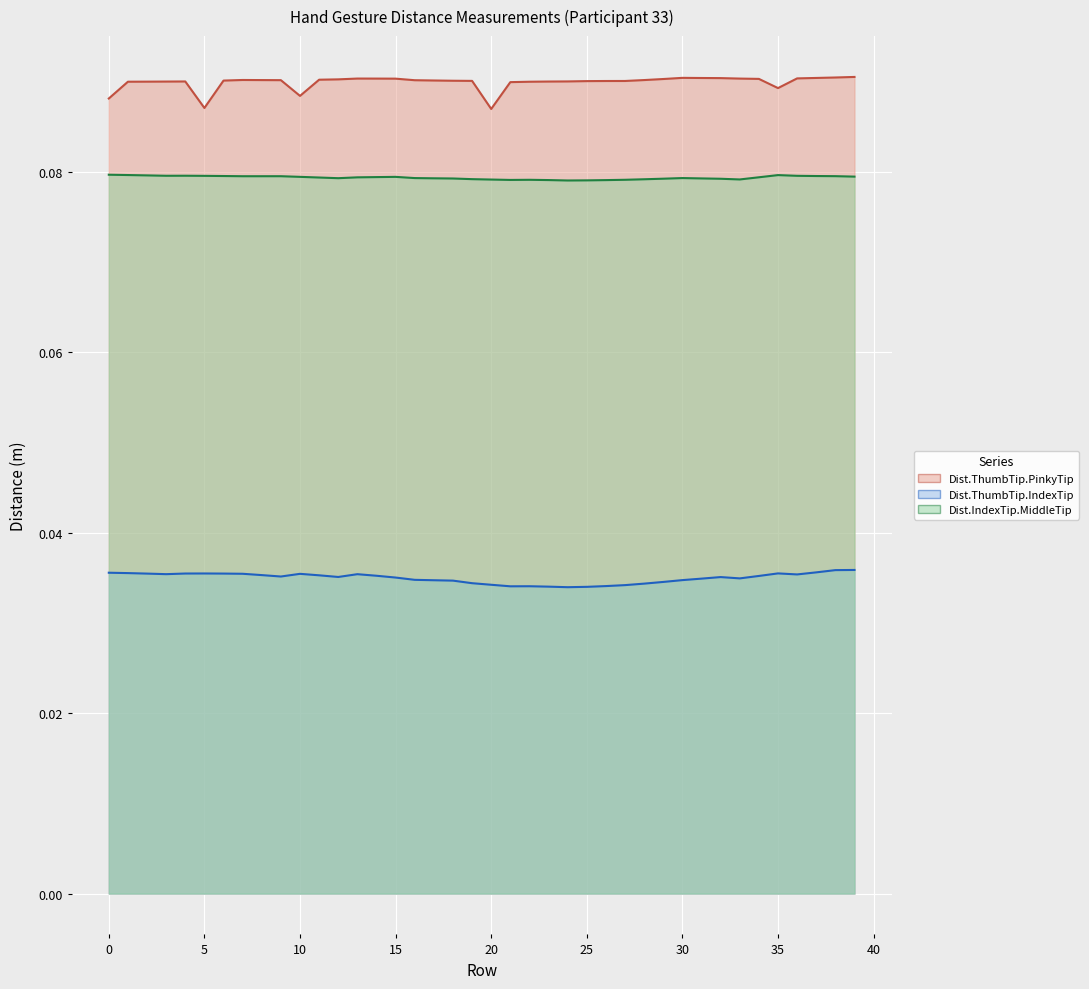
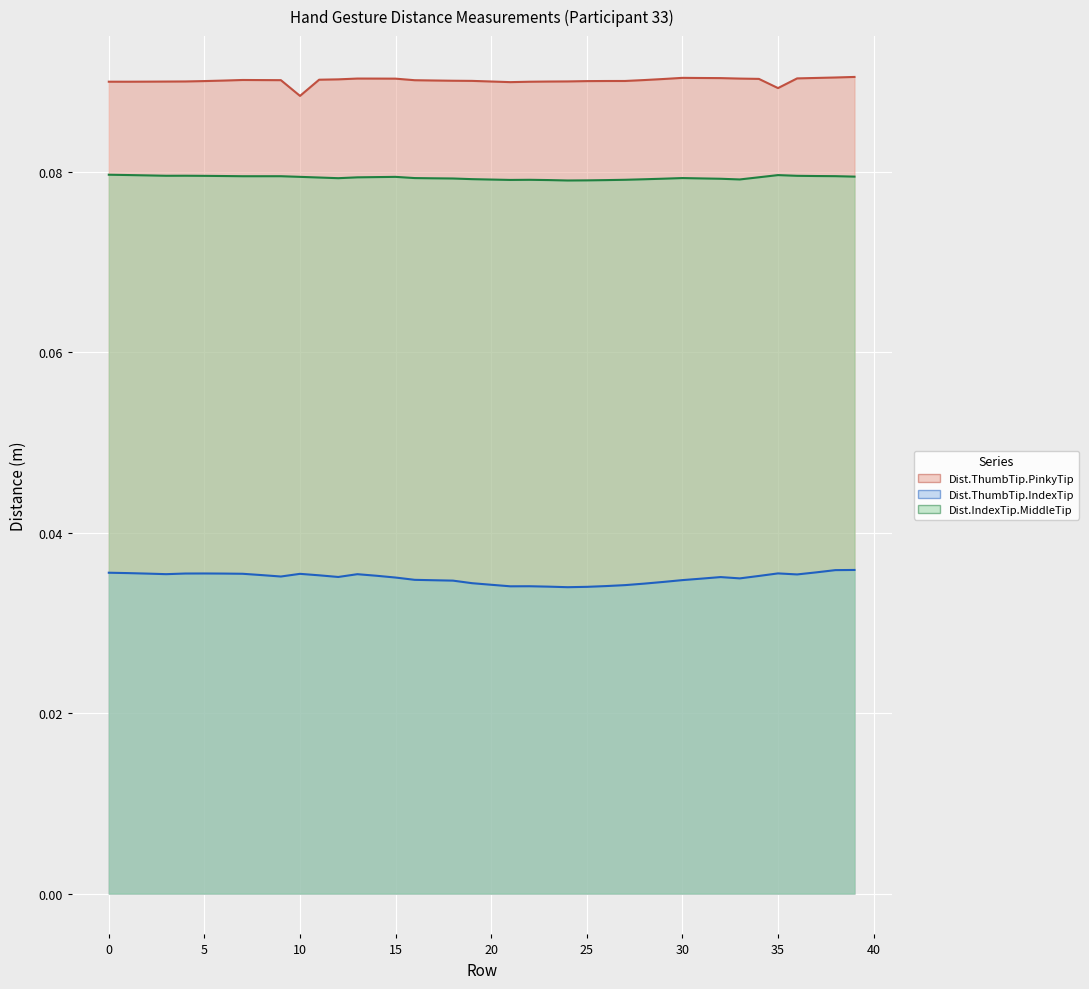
  {
    "Dist.ThumbTip.PinkyTip": {
-     "0": 0.088,
-     "5": 0.087,
+     "0": 0.090,
+     "5": 0.090,
      "10": 0.088,
      "15": 0.090,
-     "20": 0.087,
+     "20": 0.090,
      "25": 0.090,
      "30": 0.090,
      "35": 0.089
    }
  }
